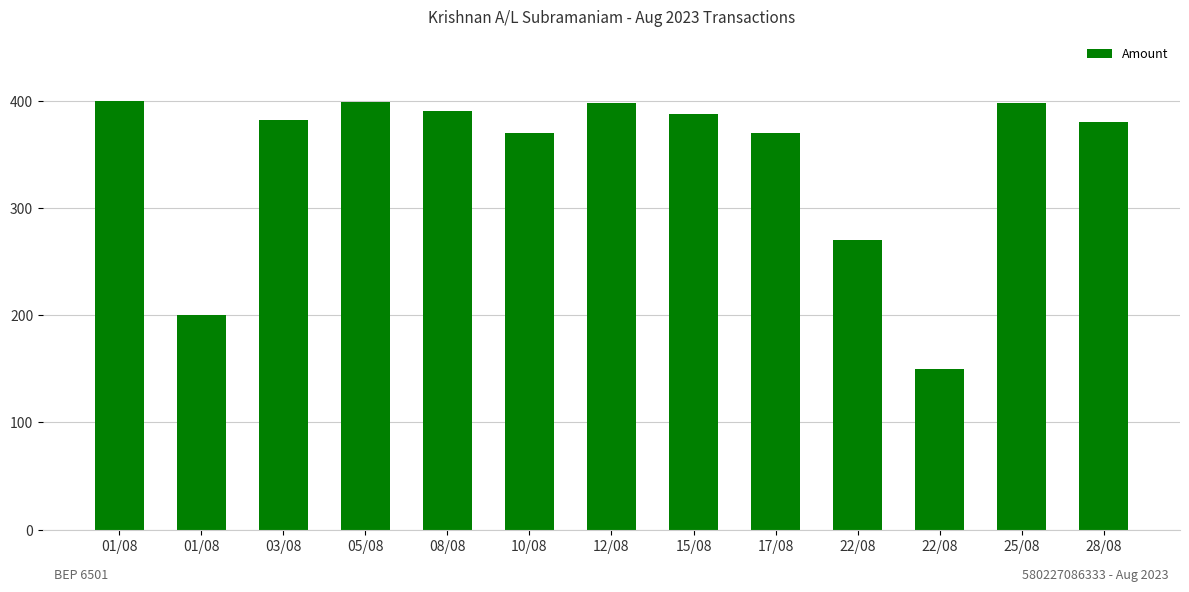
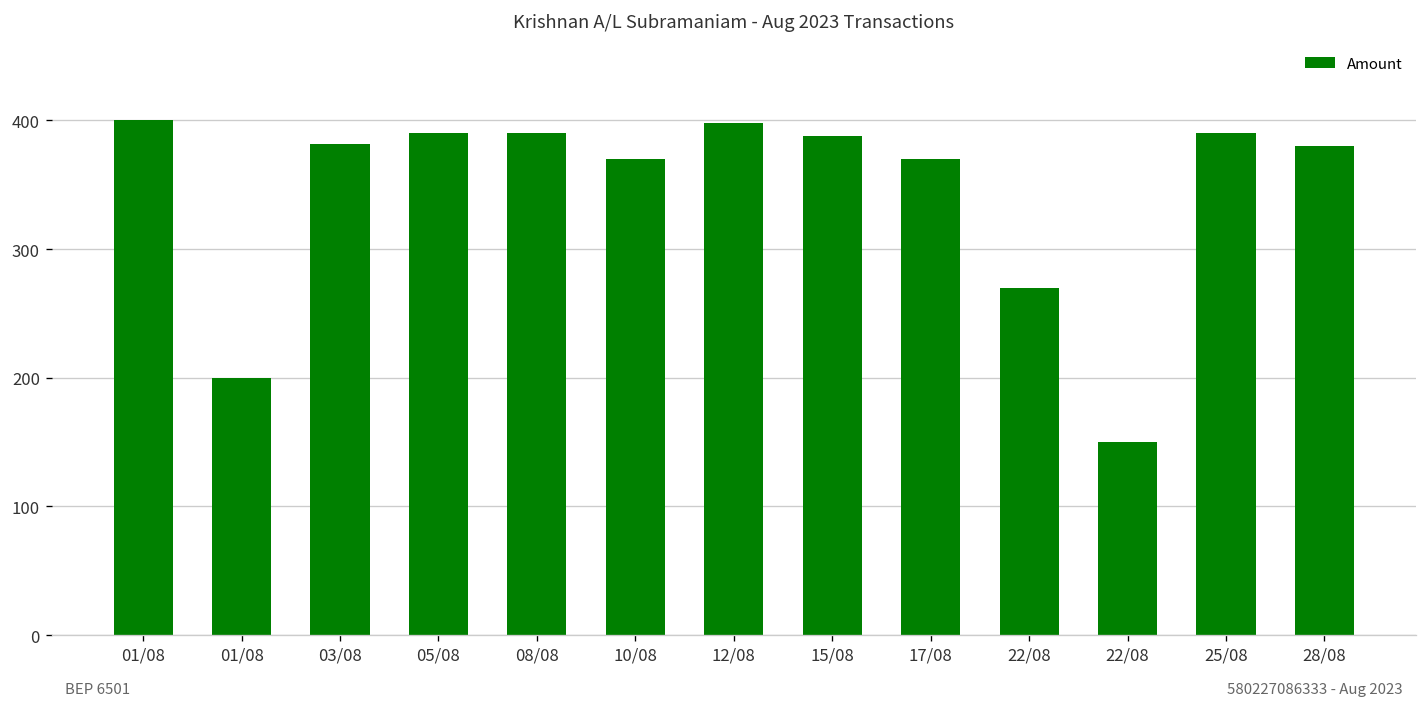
  {
    "03/08": 382,
-   "05/08": 399,
+   "05/08": 390,
    "08/08": 390,
    "10/08": 370,
    "12/08": 398,
    "15/08": 388,
    "17/08": 370,
-   "25/08": 398,
+   "25/08": 390,
    "28/08": 380
  }
